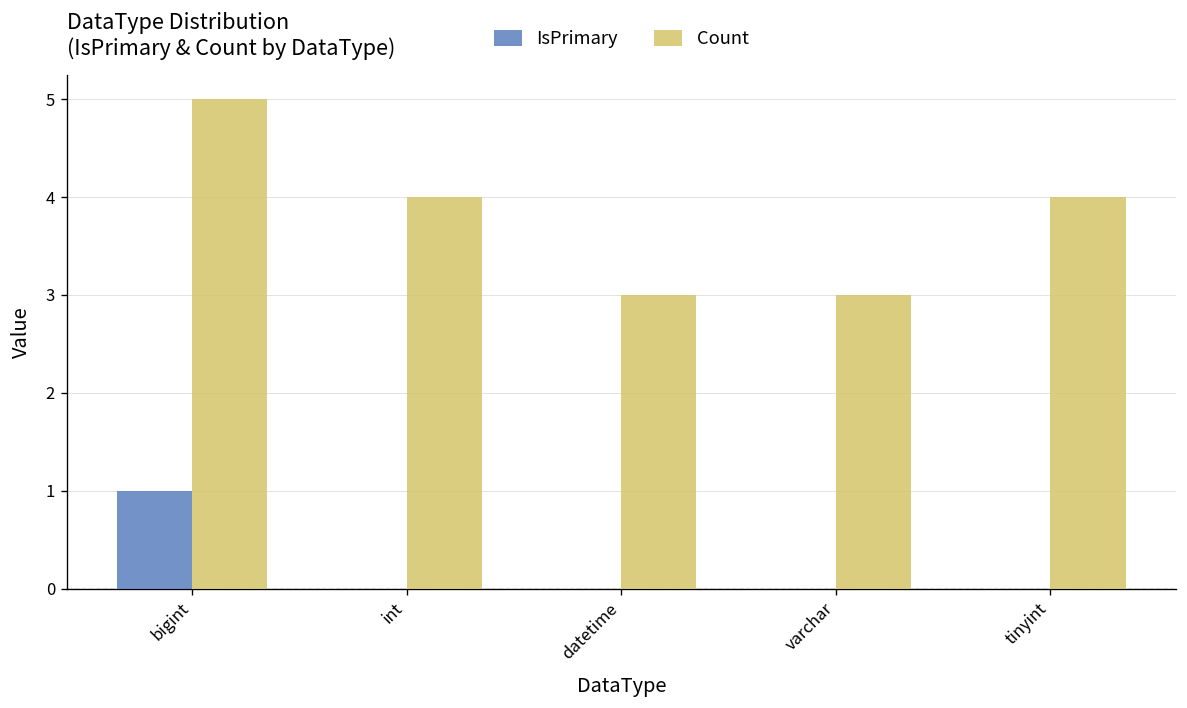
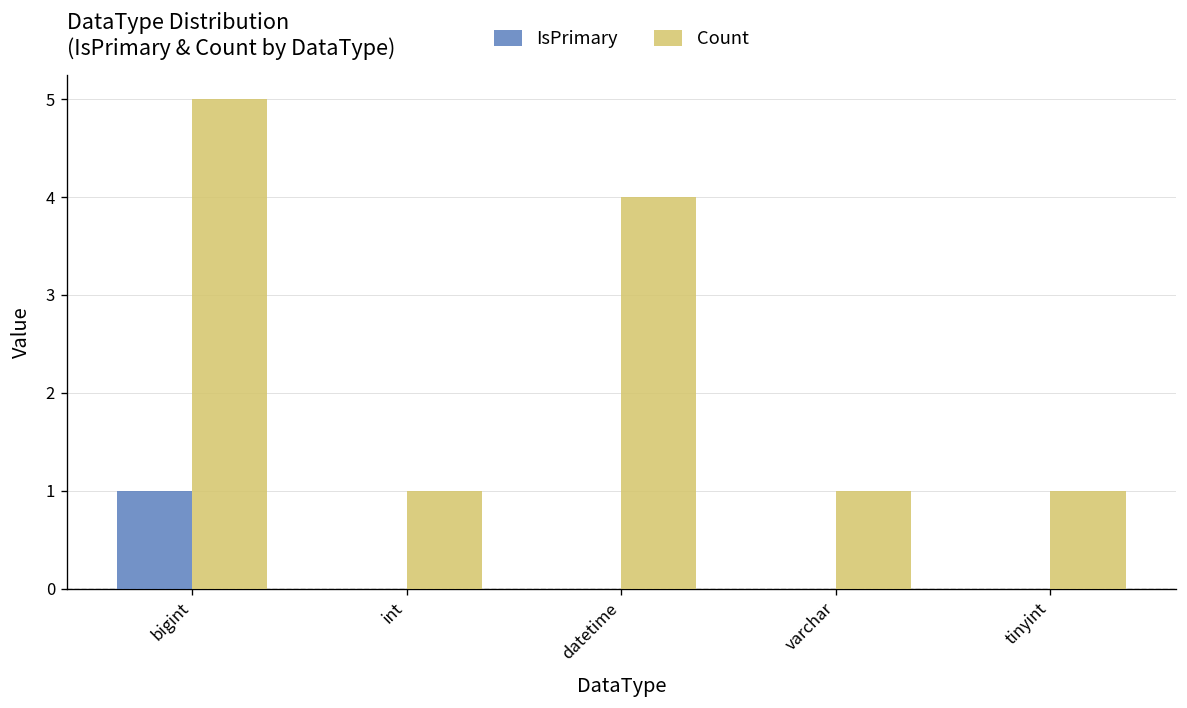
  {
    "IsPrimary": {
      "bigint": 1,
      "int": 0,
      "datetime": 0,
      "varchar": 0,
      "tinyint": 0
    },
    "Count": {
      "bigint": 5,
-     "int": 4,
-     "datetime": 3,
-     "varchar": 3,
-     "tinyint": 4
+     "int": 1,
+     "datetime": 4,
+     "varchar": 1,
+     "tinyint": 1
    }
  }
